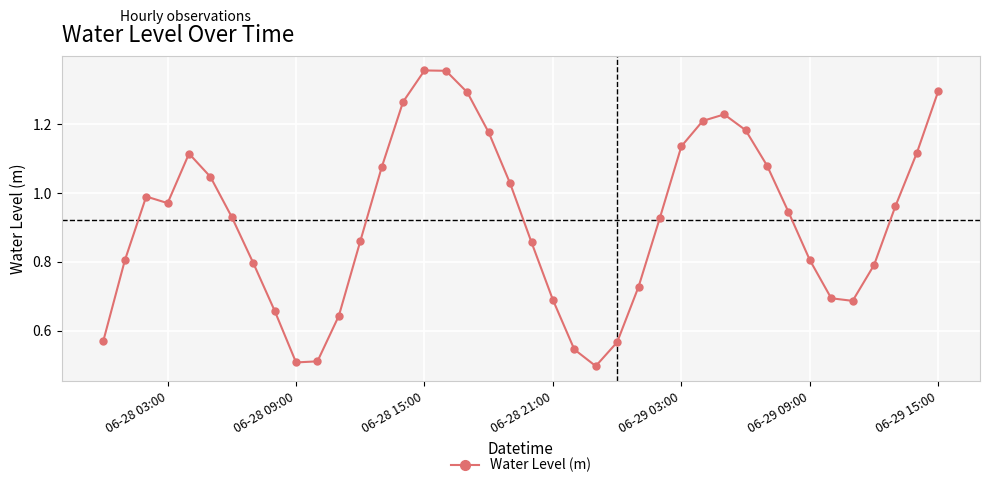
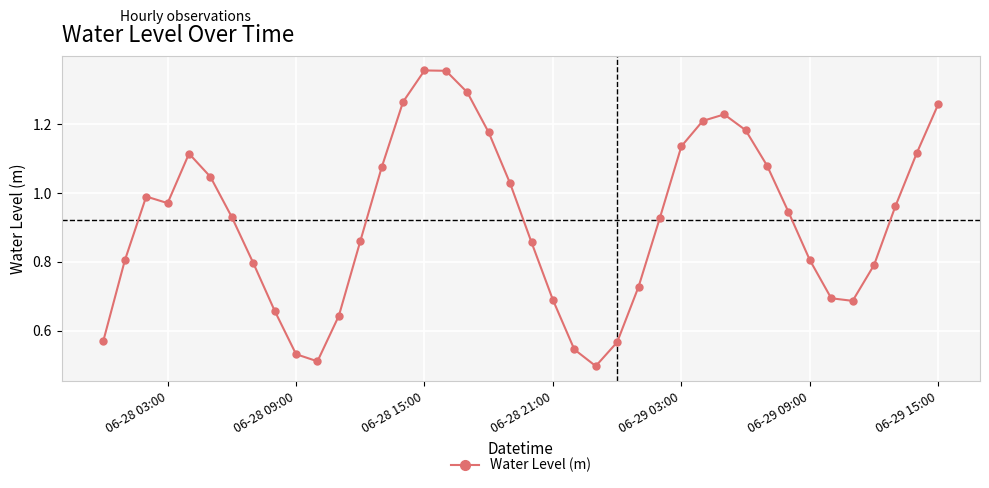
  {
    "06-28 03:00": 0.97,
-   "06-28 09:00": 0.51,
+   "06-28 09:00": 0.53,
    "06-28 15:00": 1.36,
    "06-28 21:00": 0.69,
    "06-29 03:00": 1.14,
    "06-29 09:00": 0.80,
-   "06-29 15:00": 1.30
+   "06-29 15:00": 1.26
  }
